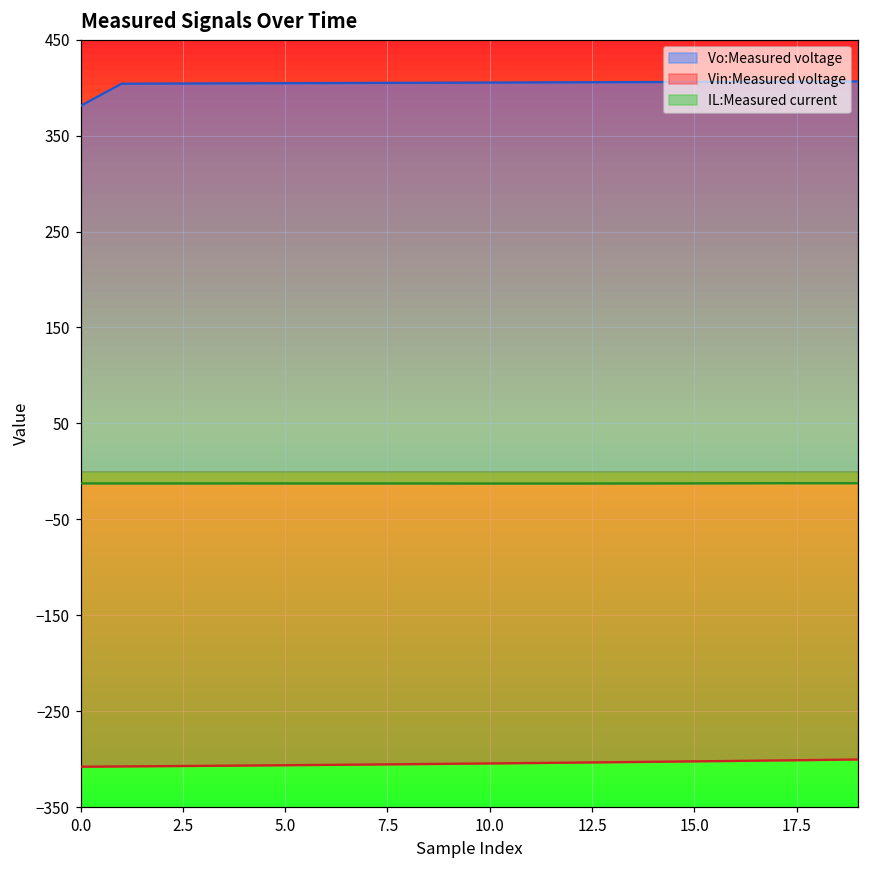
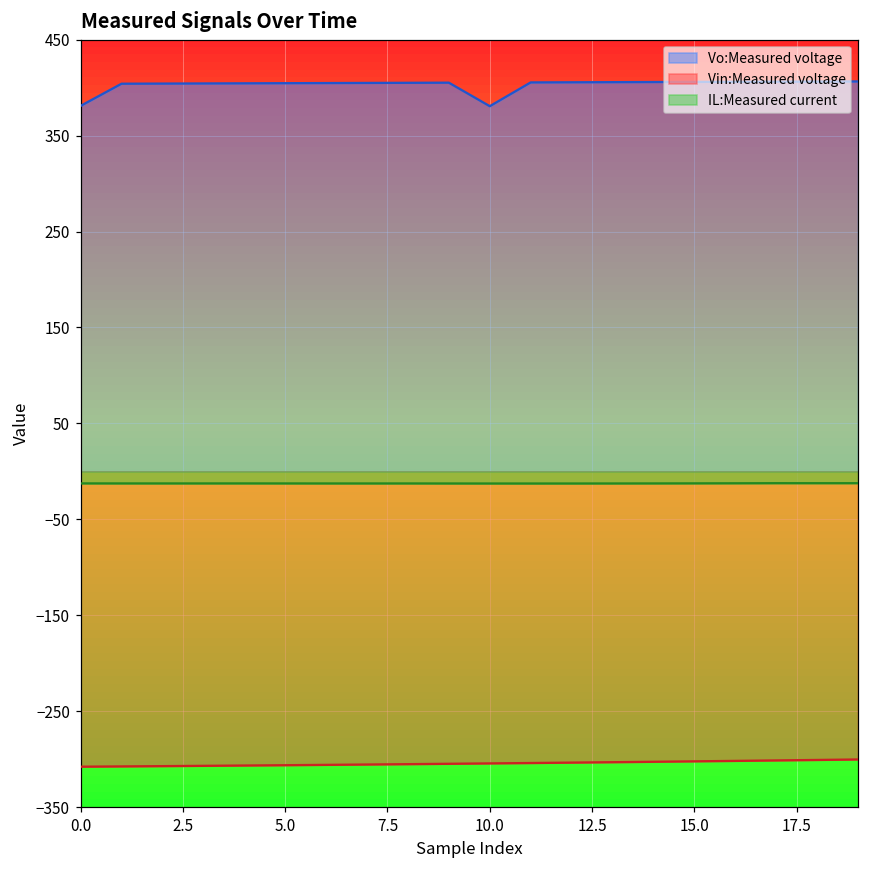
  {
    "Vo:Measured voltage": {
      "0.0": 380,
      "5.0": 400,
-     "10.0": 410
+     "10.0": 380
    }
  }
